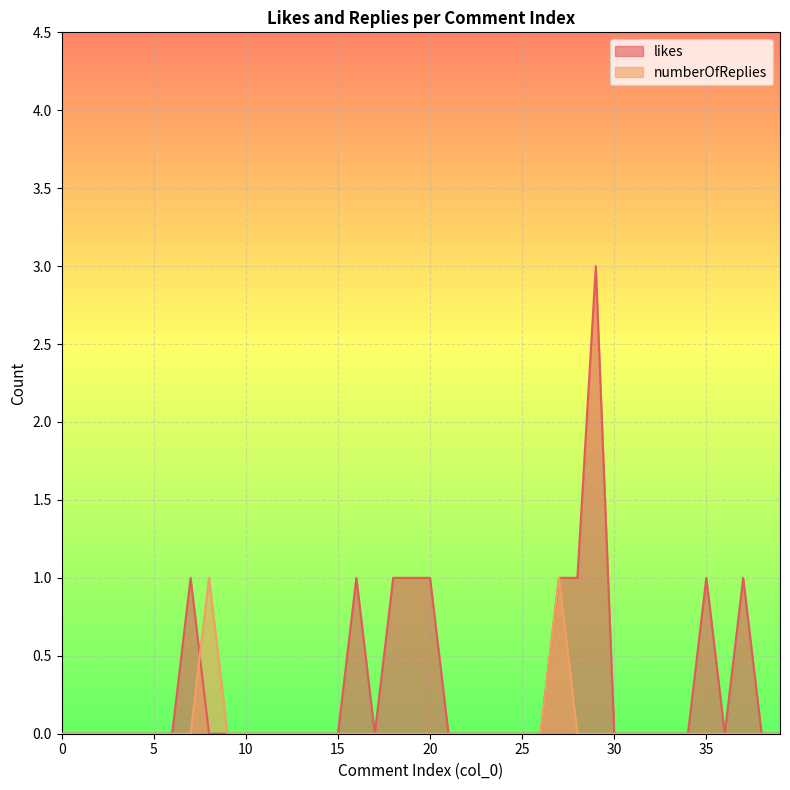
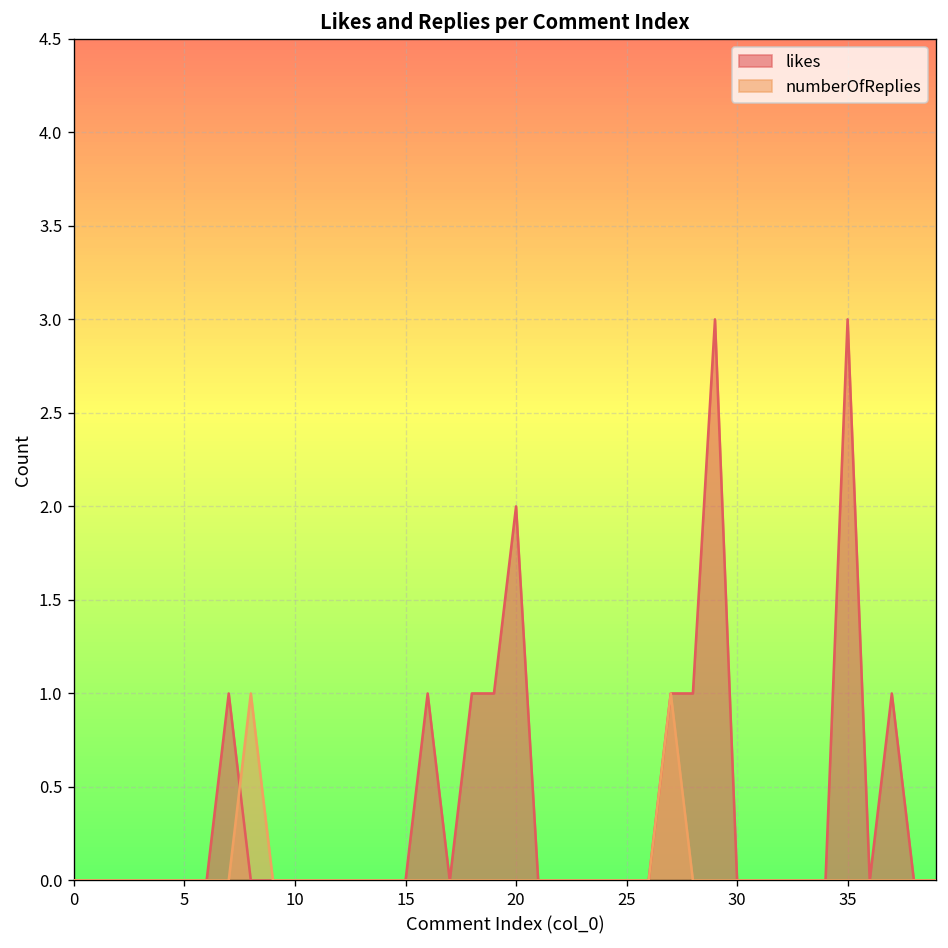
  {
    "likes": {
-     "20": 1,
-     "35": 1
+     "20": 2,
+     "35": 3
    },
    "numberOfReplies": {
      "20": 0,
      "35": 0
    }
  }
